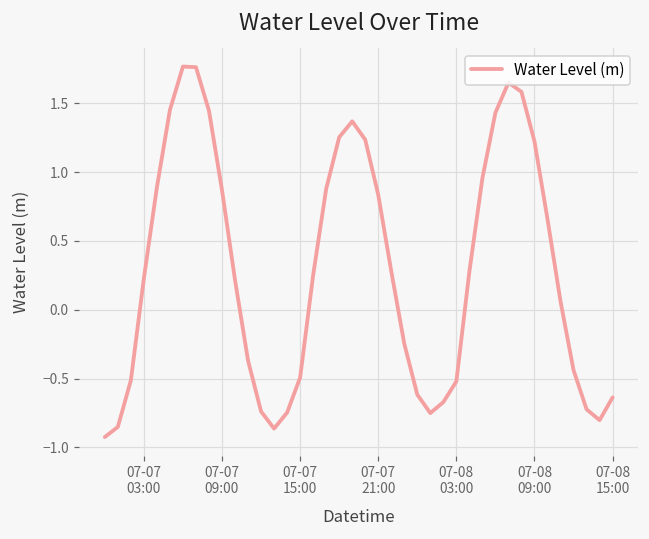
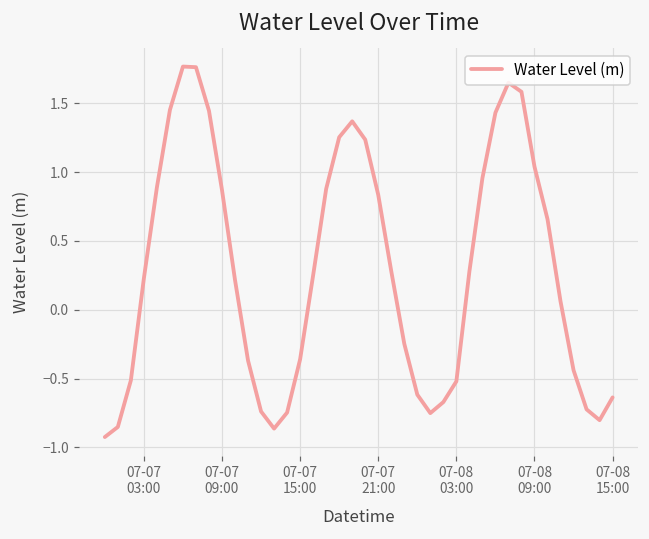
  {
    "07-07 03:00": 0.23,
    "07-07 09:00": 0.87,
-   "07-07 15:00": -0.49,
+   "07-07 15:00": -0.36,
    "07-07 21:00": 0.83,
    "07-08 03:00": -0.52,
-   "07-08 09:00": 1.22,
+   "07-08 09:00": 1.04,
    "07-08 15:00": -0.64
  }
